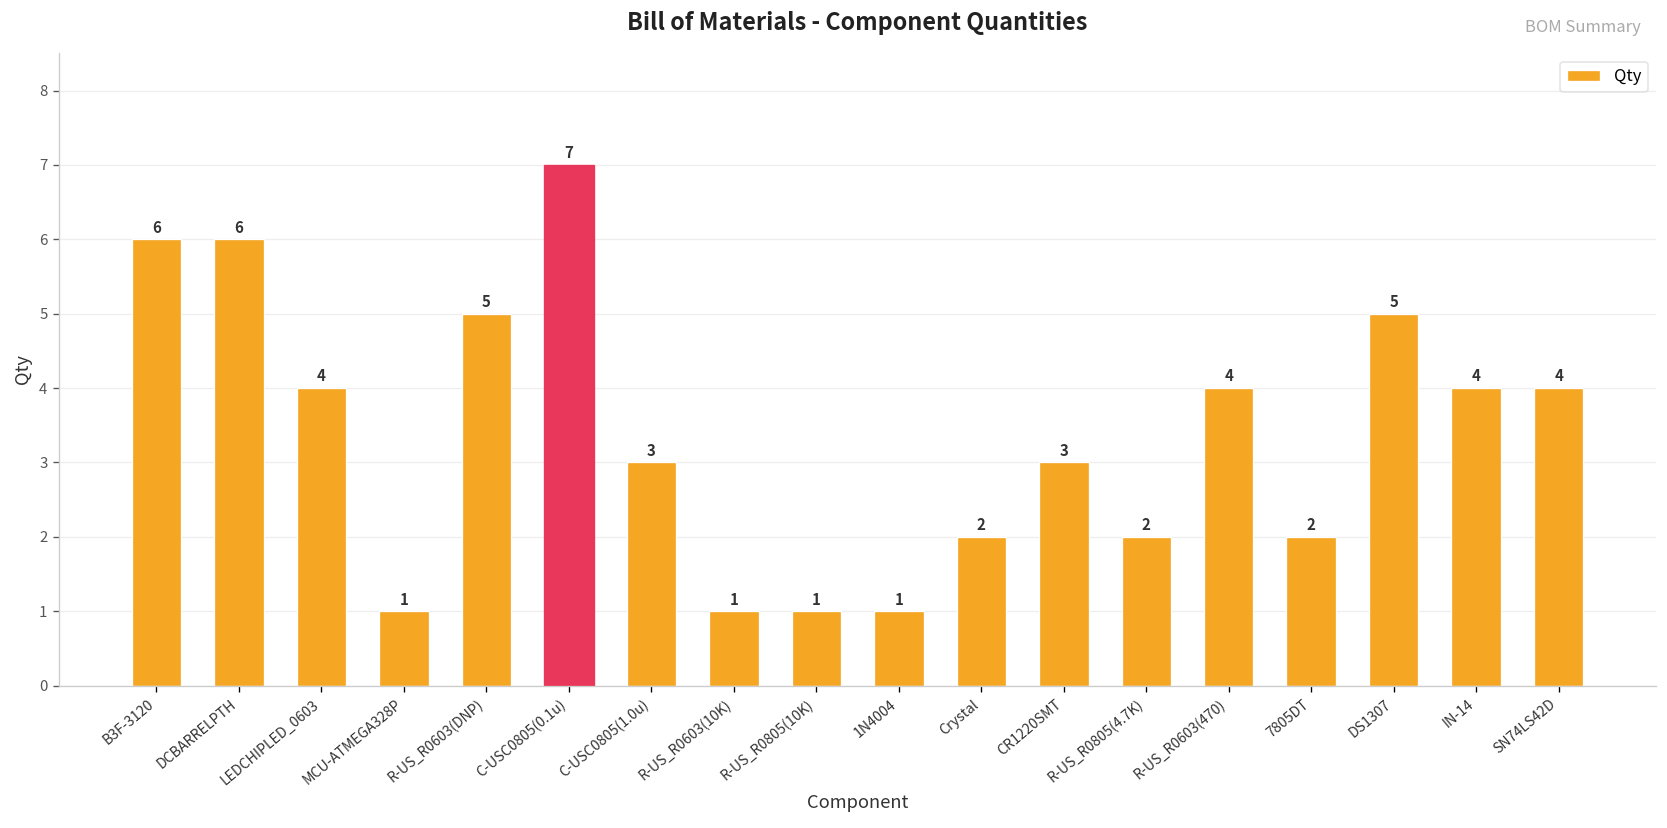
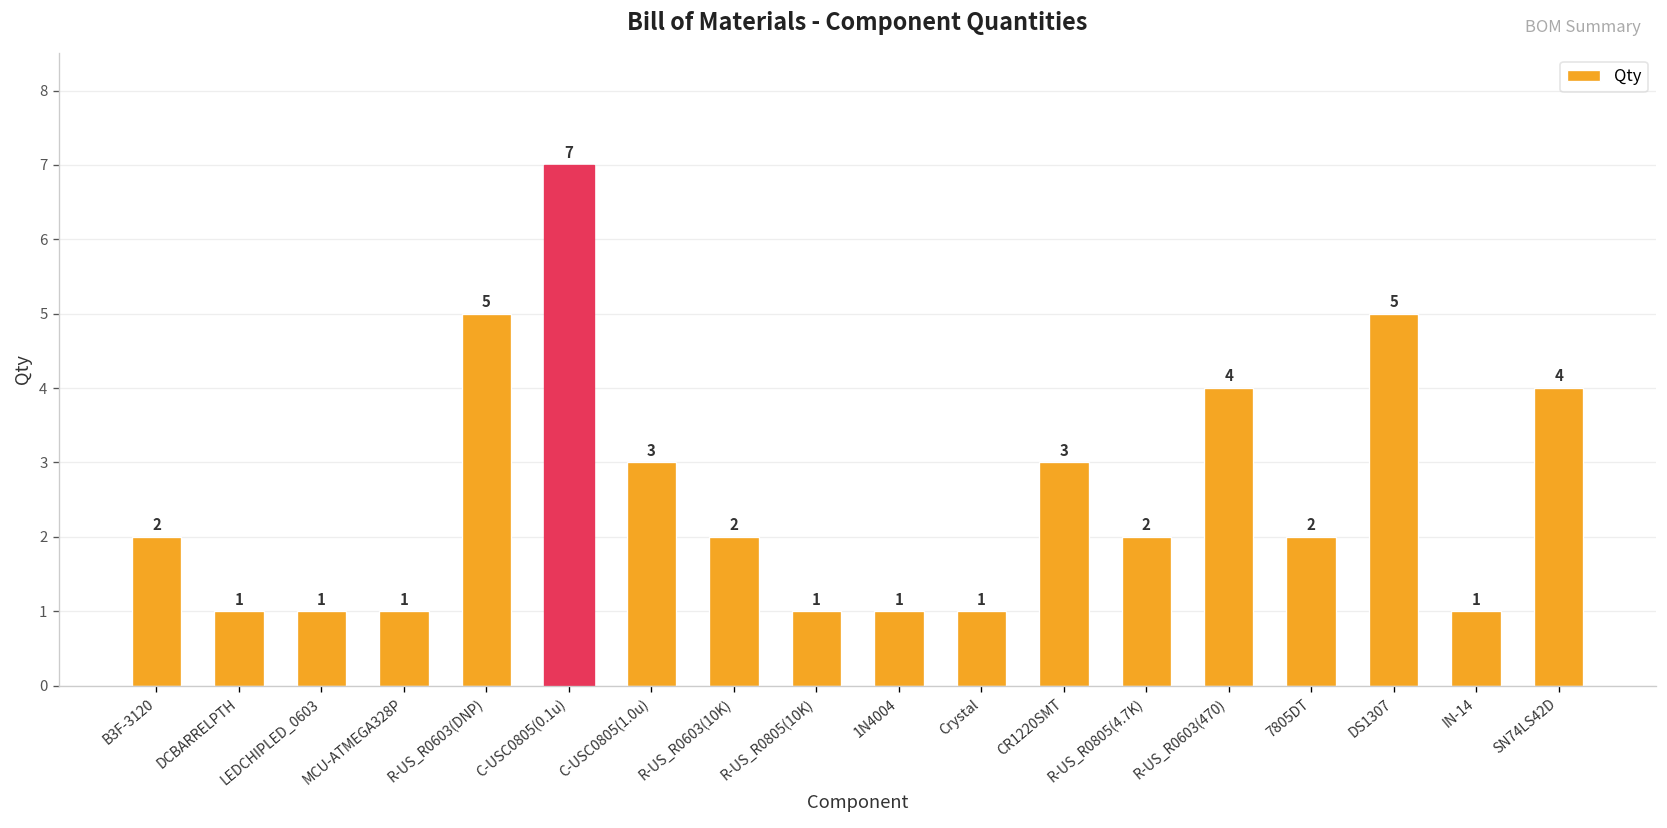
  {
-   "B3F-3120": 6,
-   "DCBARRELPTH": 6,
-   "LEDCHIPLED_0603": 4,
+   "B3F-3120": 2,
+   "DCBARRELPTH": 1,
+   "LEDCHIPLED_0603": 1,
    "MCU-ATMEGA328P": 1,
    "R-US_R0603(DNP)": 5,
    "C-USC0805(0.1u)": 7,
    "C-USC0805(1.0u)": 3,
-   "R-US_R0603(10K)": 1,
+   "R-US_R0603(10K)": 2,
    "R-US_R0805(10K)": 1,
    "1N4004": 1,
-   "Crystal": 2,
+   "Crystal": 1,
    "CR1220SMT": 3,
    "R-US_R0805(4.7K)": 2,
    "R-US_R0603(470)": 4,
    "7805DT": 2,
    "DS1307": 5,
-   "IN-14": 4,
+   "IN-14": 1,
    "SN74LS42D": 4
  }
